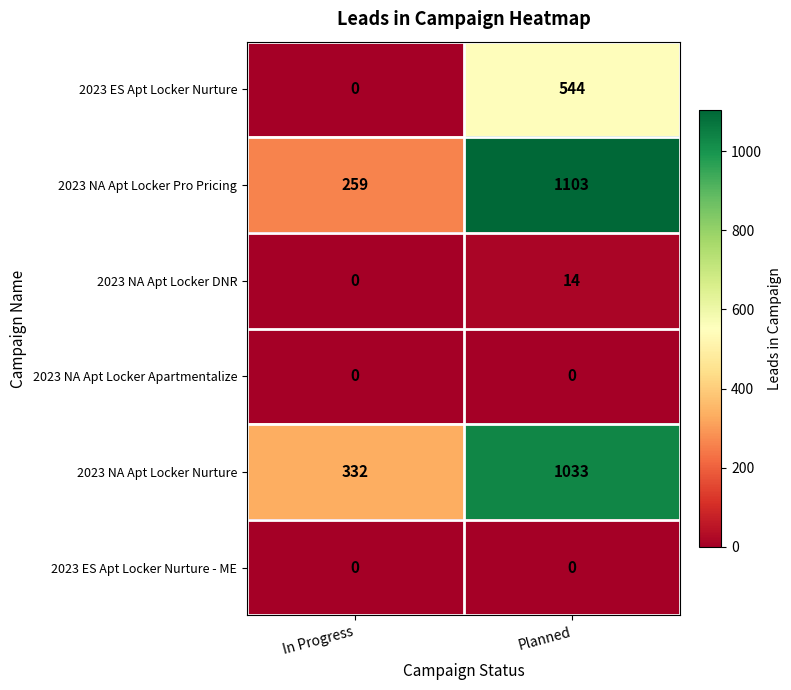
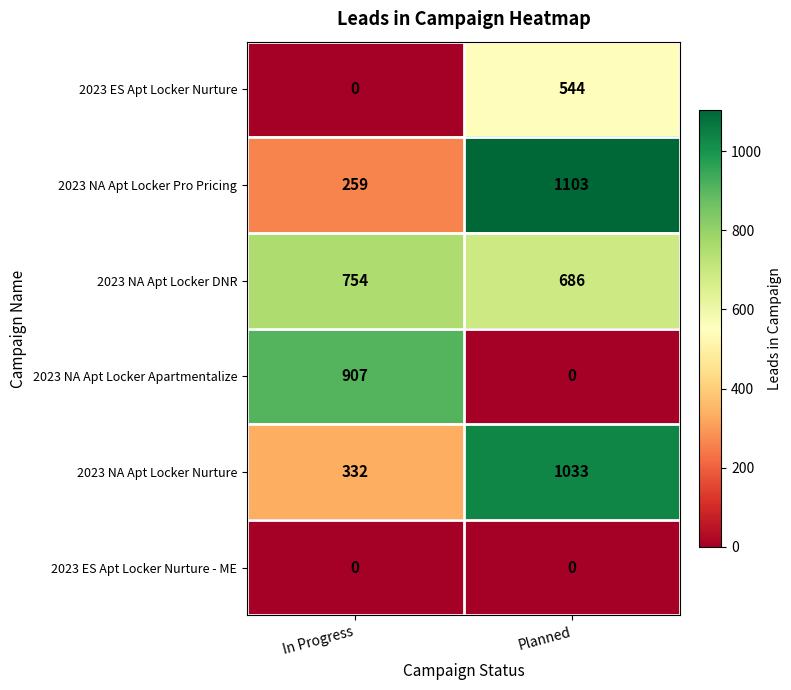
  {
    "2023 ES Apt Locker Nurture": {
      "In Progress": 0,
      "Planned": 544
    },
    "2023 NA Apt Locker Pro Pricing": {
      "In Progress": 259,
      "Planned": 1103
    },
    "2023 NA Apt Locker DNR": {
-     "In Progress": 0,
-     "Planned": 14
+     "In Progress": 754,
+     "Planned": 686
    },
    "2023 NA Apt Locker Apartmentalize": {
-     "In Progress": 0,
+     "In Progress": 907,
      "Planned": 0
    },
    "2023 NA Apt Locker Nurture": {
      "In Progress": 332,
      "Planned": 1033
    },
    "2023 ES Apt Locker Nurture - ME": {
      "In Progress": 0,
      "Planned": 0
    }
  }
